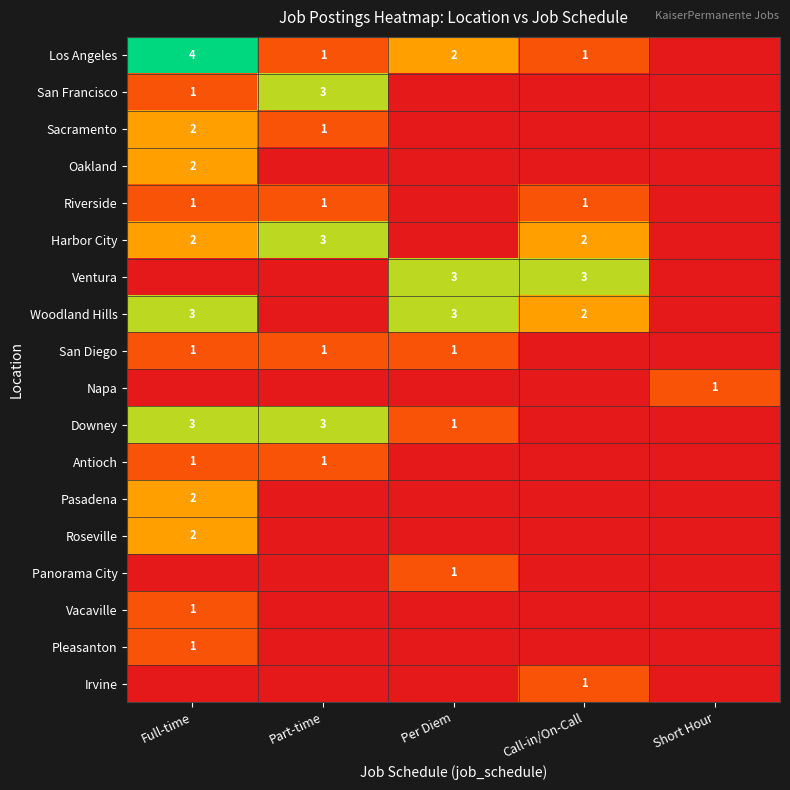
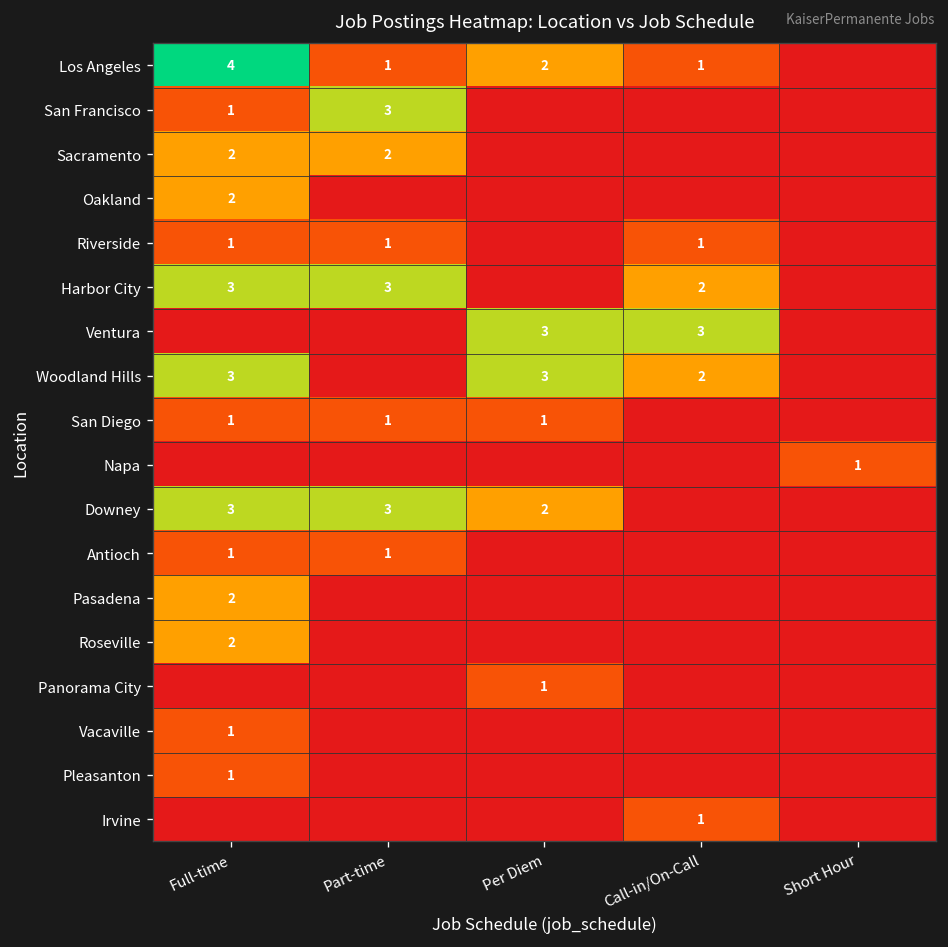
  {
    "Los Angeles": {
      "Full-time": 4,
      "Part-time": 1,
      "Per Diem": 2,
      "Call-in/On-Call": 1
    },
    "San Francisco": {
      "Full-time": 1,
      "Part-time": 3
    },
    "Sacramento": {
      "Full-time": 2,
-     "Part-time": 1
+     "Part-time": 2
    },
    "Oakland": {
      "Full-time": 2
    },
    "Riverside": {
      "Full-time": 1,
      "Part-time": 1,
      "Call-in/On-Call": 1
    },
    "Harbor City": {
-     "Full-time": 2,
+     "Full-time": 3,
      "Part-time": 3,
      "Call-in/On-Call": 2
    },
    "Ventura": {
      "Per Diem": 3,
      "Call-in/On-Call": 3
    },
    "Woodland Hills": {
      "Full-time": 3,
      "Per Diem": 3,
      "Call-in/On-Call": 2
    },
    "San Diego": {
      "Full-time": 1,
      "Part-time": 1,
      "Per Diem": 1
    },
    "Napa": {
      "Short Hour": 1
    },
    "Downey": {
      "Full-time": 3,
      "Part-time": 3,
-     "Per Diem": 1
+     "Per Diem": 2
    },
    "Antioch": {
      "Full-time": 1,
      "Part-time": 1
    },
    "Pasadena": {
      "Full-time": 2
    },
    "Roseville": {
      "Full-time": 2
    },
    "Panorama City": {
      "Per Diem": 1
    },
    "Vacaville": {
      "Full-time": 1
    },
    "Pleasanton": {
      "Full-time": 1
    },
    "Irvine": {
      "Call-in/On-Call": 1
    }
  }
